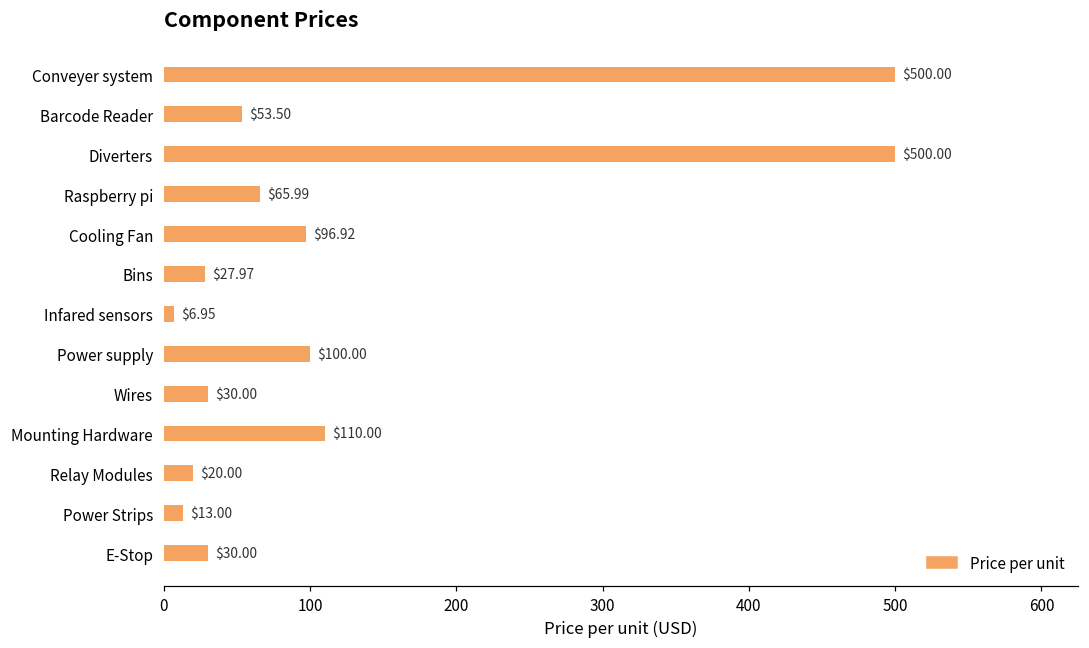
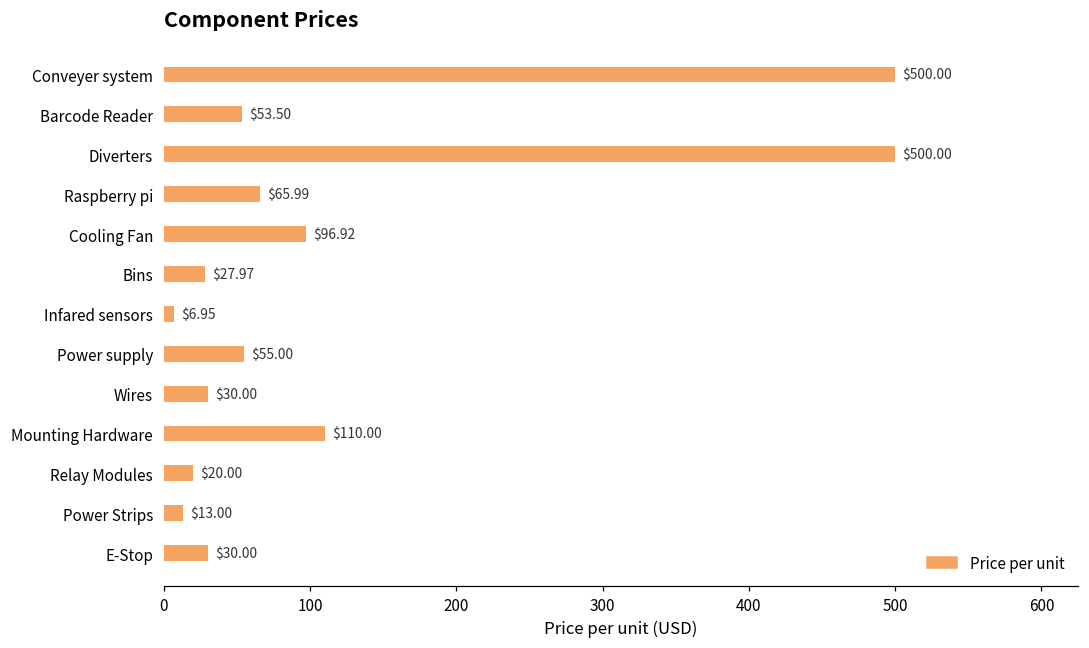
  {
    "Conveyer system": "$500.00",
    "Barcode Reader": "$53.50",
    "Diverters": "$500.00",
    "Raspberry pi": "$65.99",
    "Cooling Fan": "$96.92",
    "Bins": "$27.97",
    "Infared sensors": "$6.95",
-   "Power supply": "$100.00",
+   "Power supply": "$55.00",
    "Wires": "$30.00",
    "Mounting Hardware": "$110.00",
    "Relay Modules": "$20.00",
    "Power Strips": "$13.00",
    "E-Stop": "$30.00"
  }
